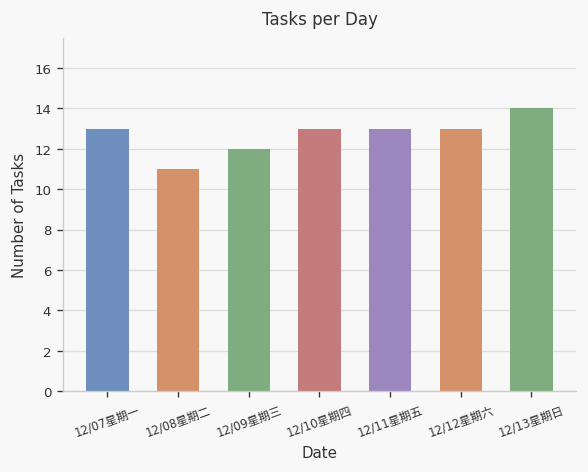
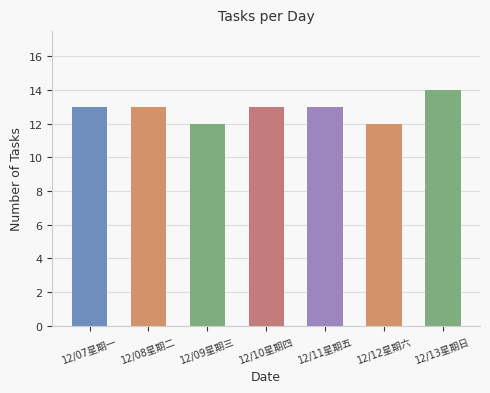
  {
    "12/07星期一": 13,
-   "12/08星期二": 11,
+   "12/08星期二": 13,
    "12/09星期三": 12,
    "12/10星期四": 13,
    "12/11星期五": 13,
-   "12/12星期六": 13,
+   "12/12星期六": 12,
    "12/13星期日": 14
  }
